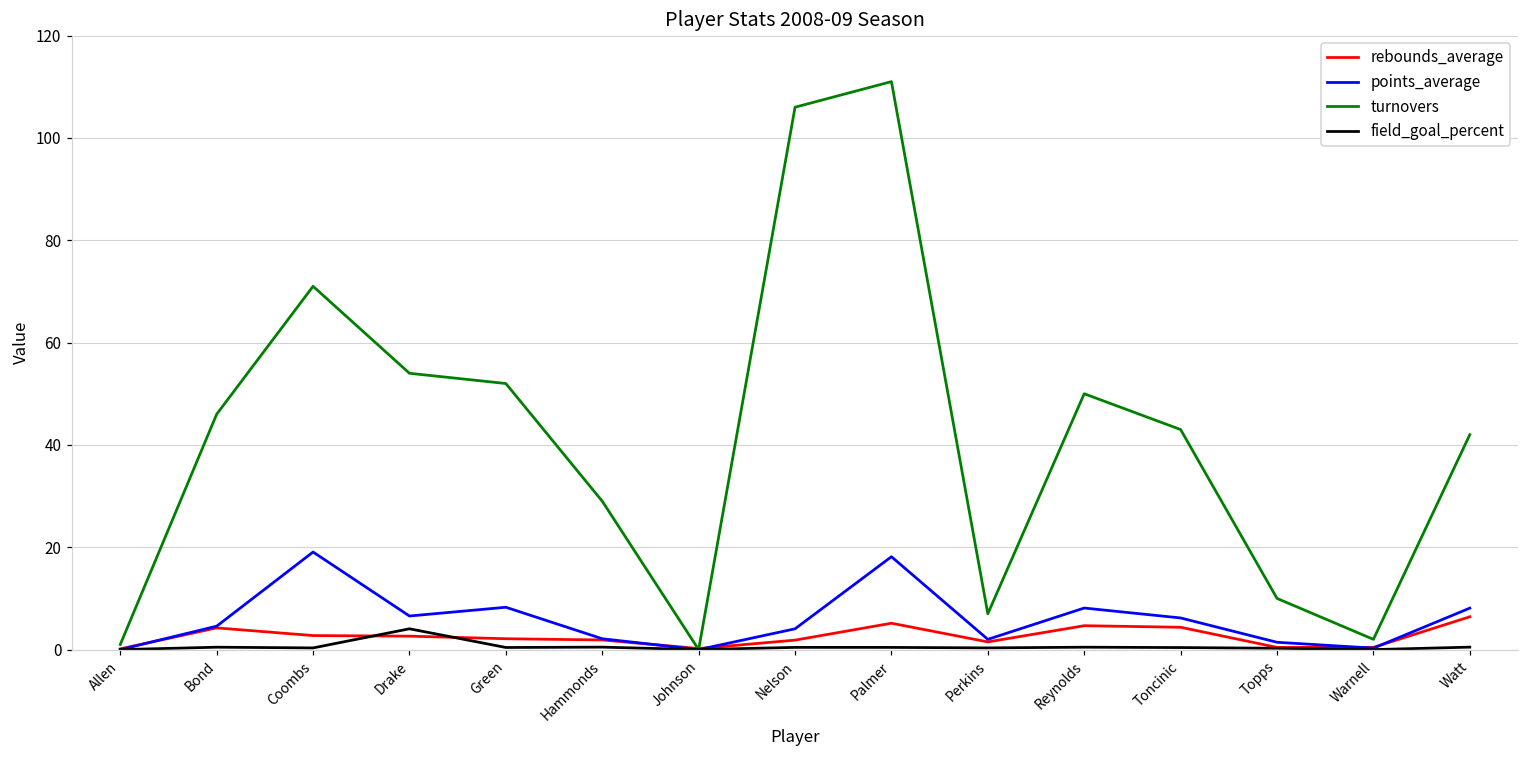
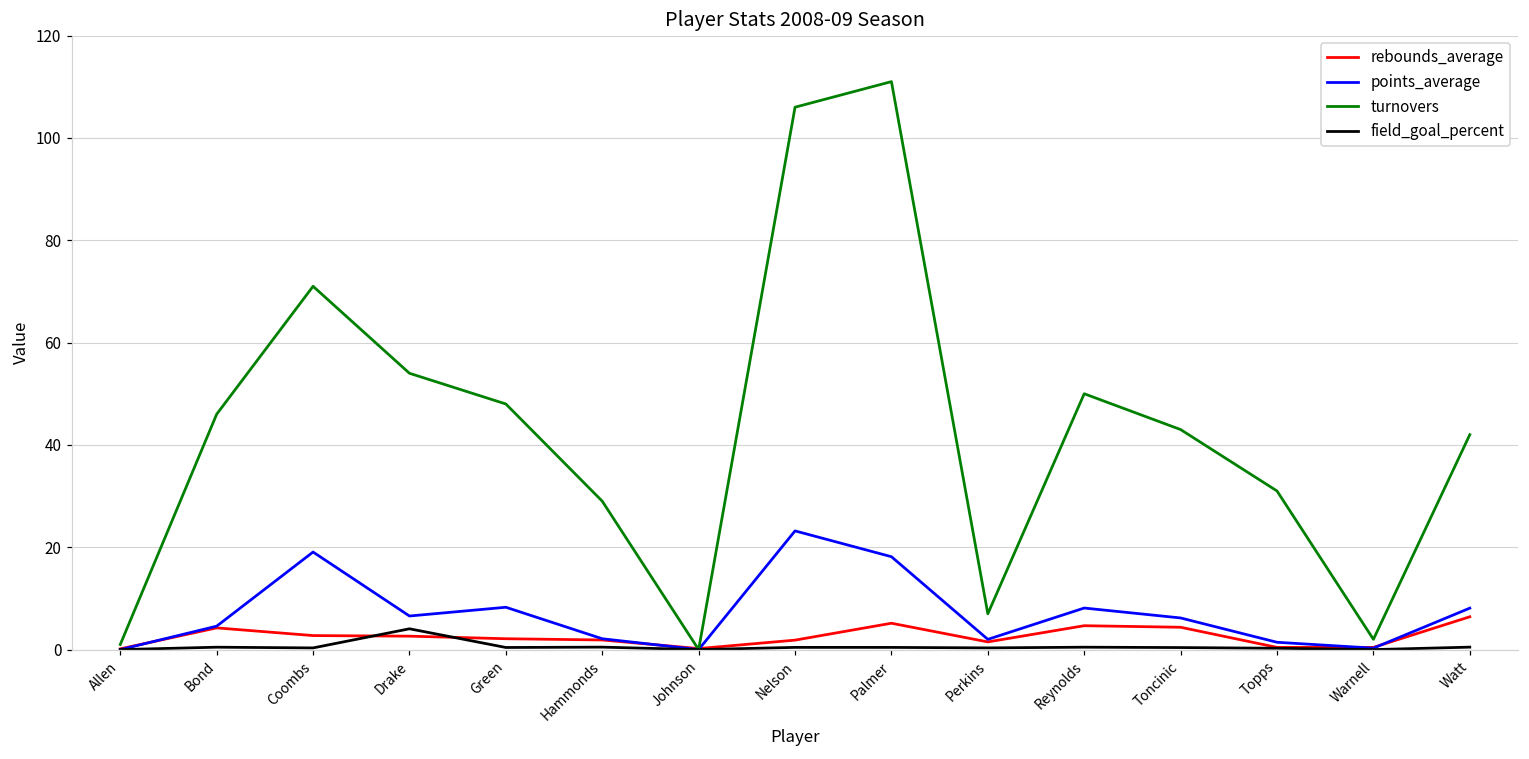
  {
    "rebounds_average": {
      "Coombs": 3,
      "Drake": 3,
      "Green": 2,
      "Nelson": 2,
      "Palmer": 5,
      "Reynolds": 5,
      "Toncinic": 4,
      "Watt": 6
    },
    "points_average": {
      "Coombs": 19,
      "Drake": 7,
      "Green": 8,
-     "Nelson": 4,
+     "Nelson": 23,
      "Palmer": 18,
      "Reynolds": 8,
      "Toncinic": 6,
      "Topps": 1,
      "Watt": 8
    },
    "turnovers": {
      "Allen": 1,
      "Bond": 46,
      "Coombs": 71,
      "Drake": 54,
-     "Green": 52,
+     "Green": 48,
      "Hammonds": 29,
      "Nelson": 106,
      "Palmer": 111,
      "Perkins": 7,
      "Reynolds": 50,
      "Toncinic": 43,
-     "Topps": 10,
+     "Topps": 31,
      "Warnell": 2,
      "Watt": 42
    },
    "field_goal_percent": {
      "Bond": 0,
      "Coombs": 0,
      "Drake": 4,
      "Green": 0,
      "Hammonds": 0,
      "Nelson": 0,
      "Palmer": 0,
      "Perkins": 0,
      "Reynolds": 0,
      "Toncinic": 0,
      "Watt": 0
    }
  }
